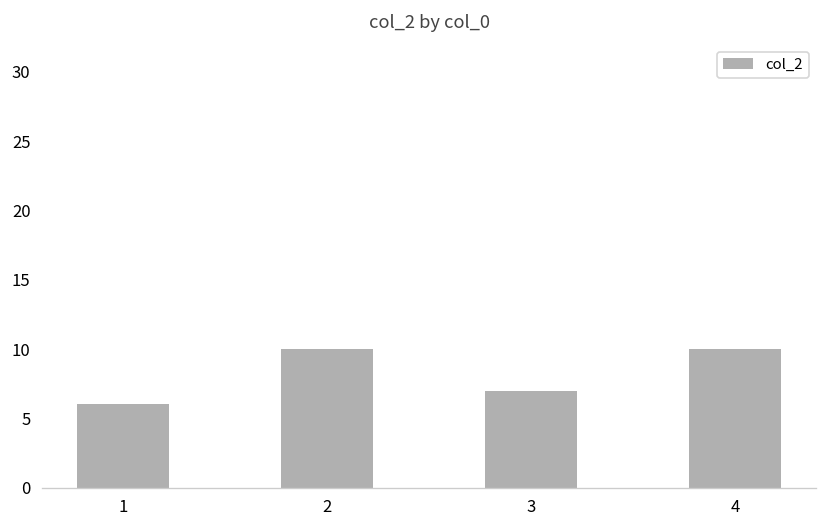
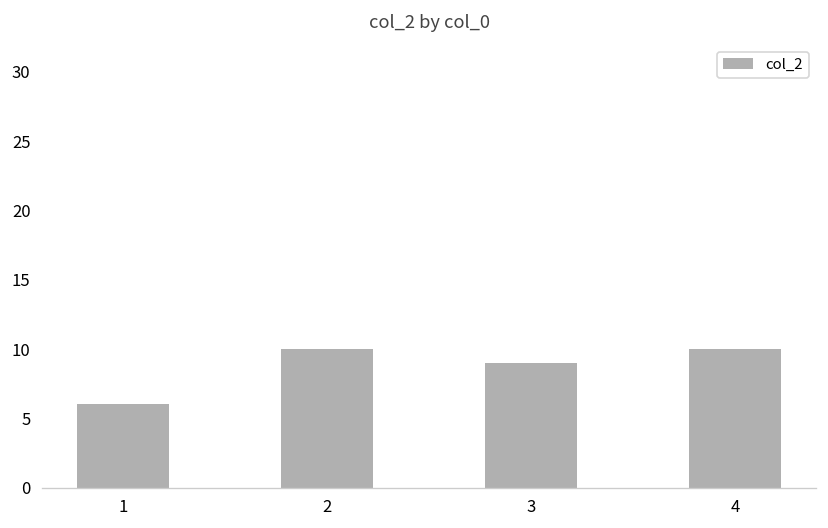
  {
    "1": 6,
    "2": 10,
-   "3": 7,
+   "3": 9,
    "4": 10
  }
